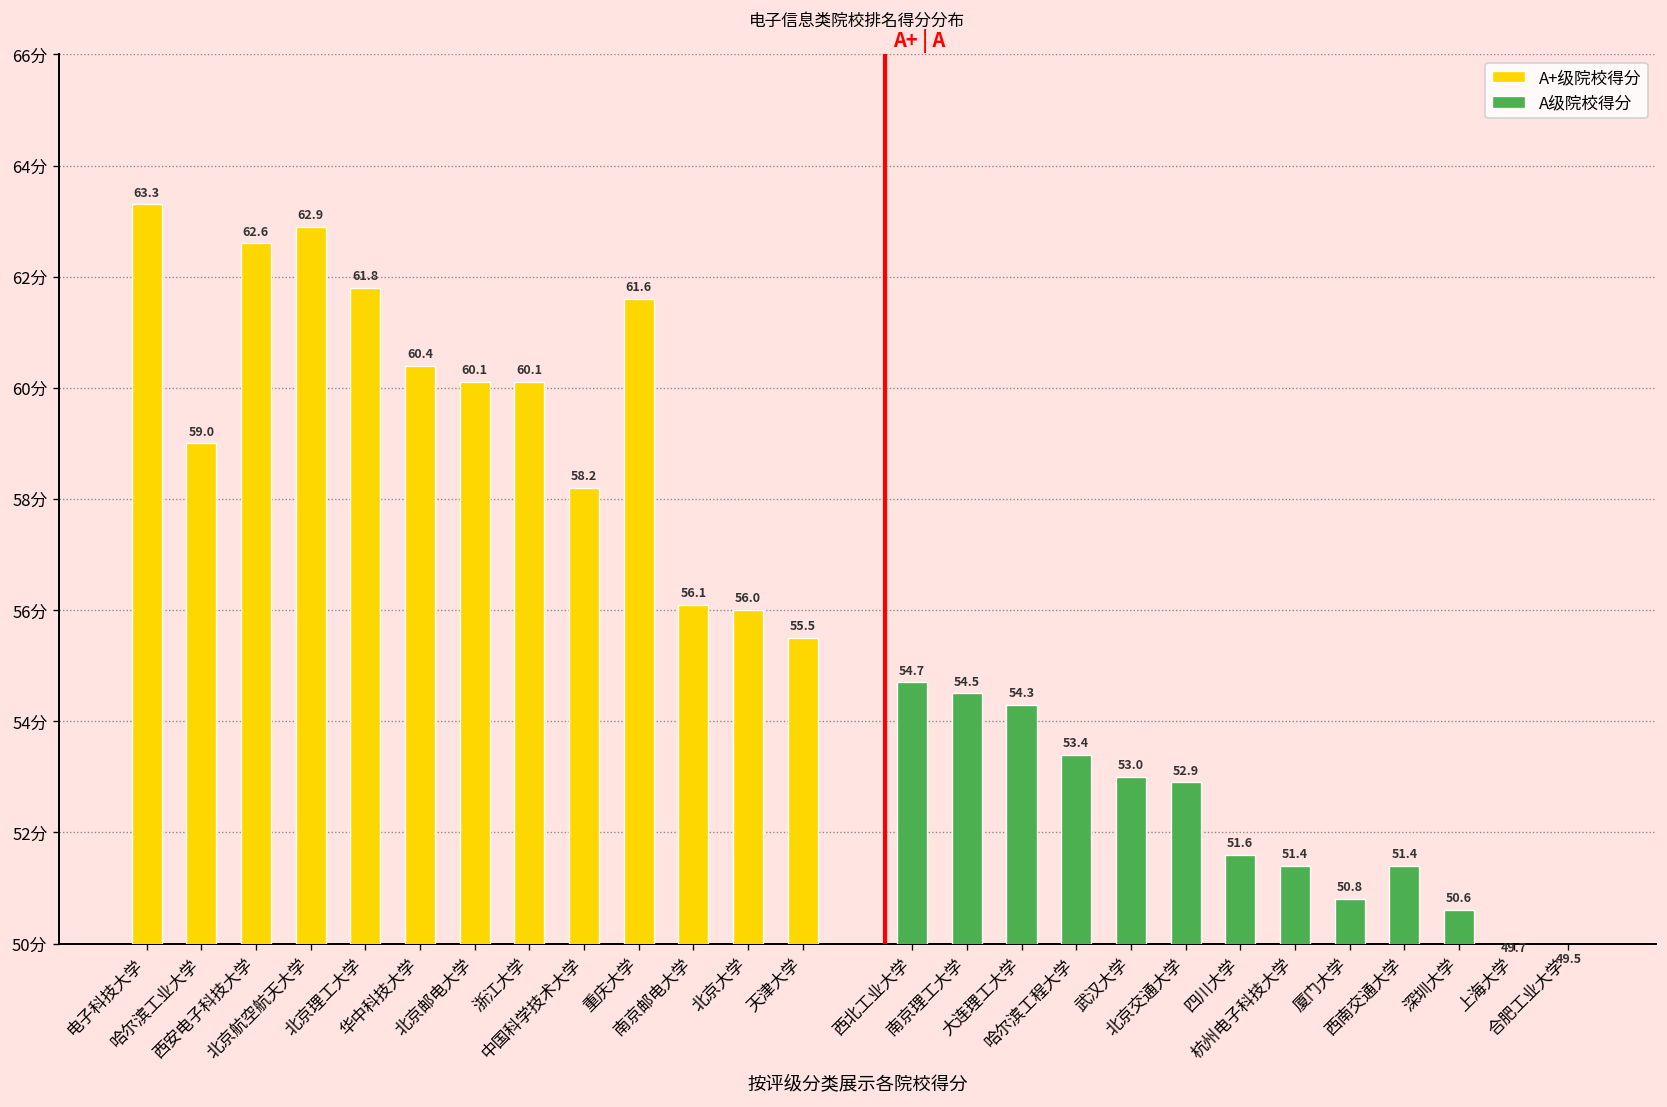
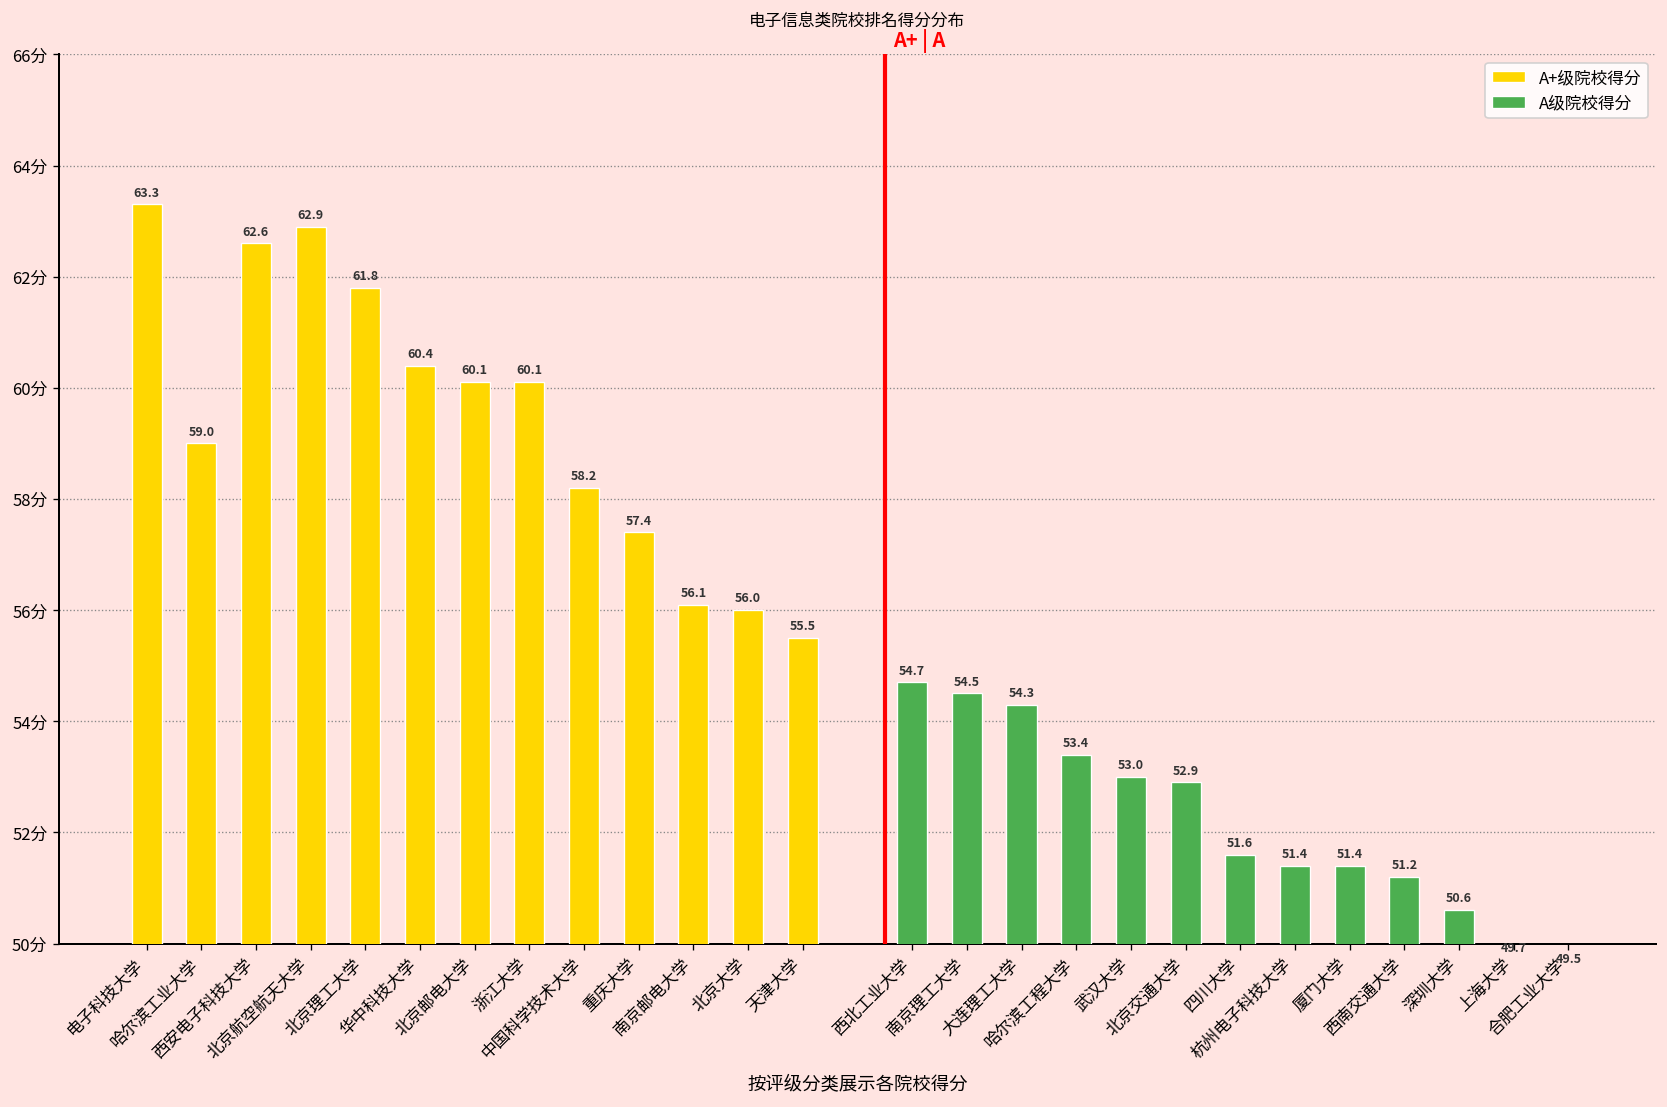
  {
    "A+级院校得分": {
      "电子科技大学": 63.3,
      "哈尔滨工业大学": 59.0,
      "西安电子科技大学": 62.6,
      "北京航空航天大学": 62.9,
      "北京理工大学": 61.8,
      "华中科技大学": 60.4,
      "北京邮电大学": 60.1,
      "浙江大学": 60.1,
      "中国科学技术大学": 58.2,
-     "重庆大学": 61.6,
+     "重庆大学": 57.4,
      "南京邮电大学": 56.1,
      "北京大学": 56.0,
      "天津大学": 55.5
    },
    "A级院校得分": {
      "西北工业大学": 54.7,
      "南京理工大学": 54.5,
      "大连理工大学": 54.3,
      "哈尔滨工程大学": 53.4,
      "武汉大学": 53.0,
      "北京交通大学": 52.9,
      "四川大学": 51.6,
      "杭州电子科技大学": 51.4,
-     "厦门大学": 50.8,
-     "西南交通大学": 51.4,
+     "厦门大学": 51.4,
+     "西南交通大学": 51.2,
      "深圳大学": 50.6
    }
  }
